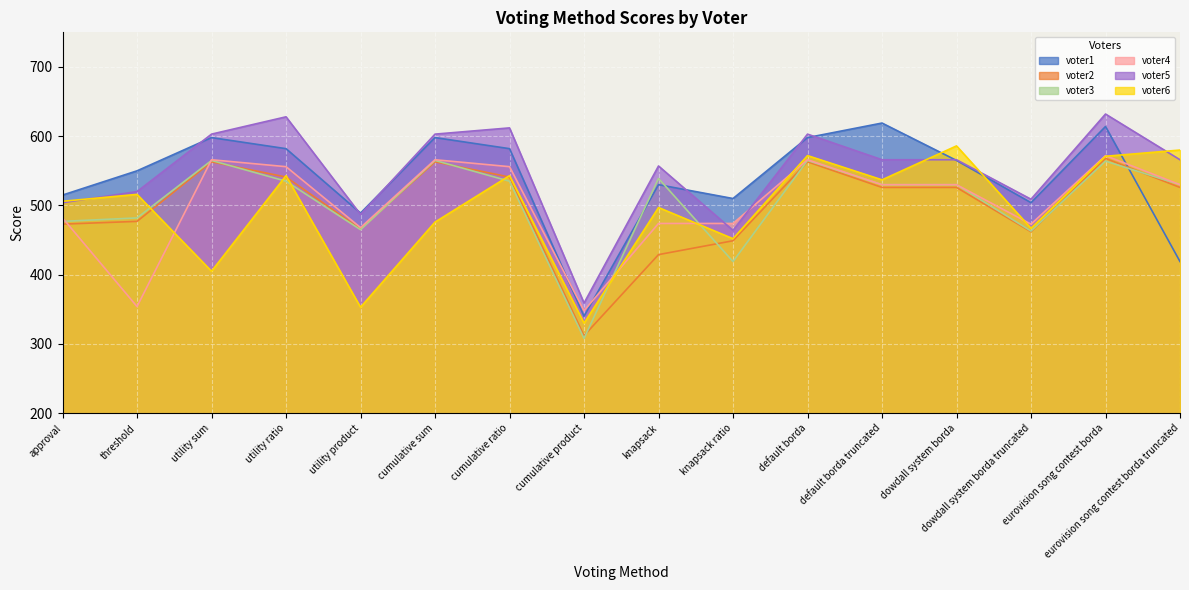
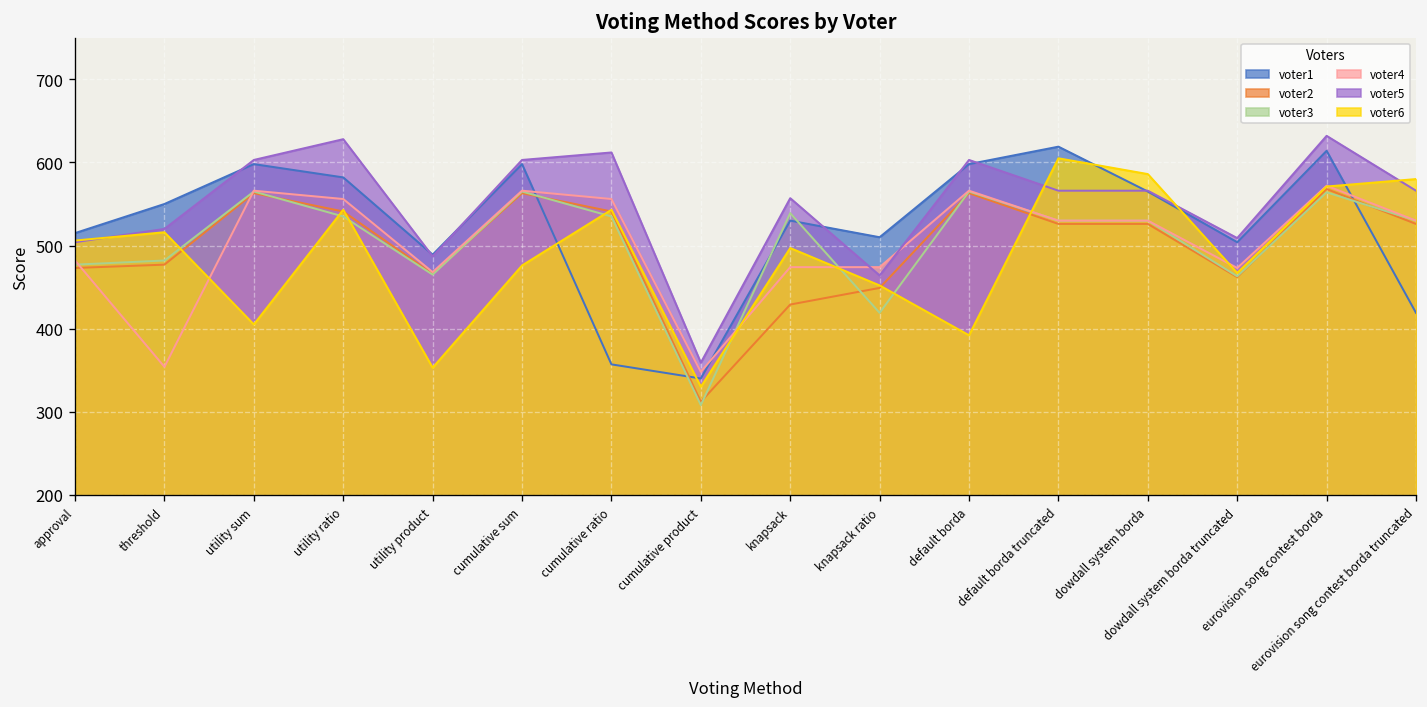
  {
    "voter1": {
      "approval": 520,
      "threshold": 550,
      "utility sum": 600,
      "utility ratio": 580,
      "cumulative sum": 600,
-     "cumulative ratio": 580,
+     "cumulative ratio": 360,
      "cumulative product": 340,
      "knapsack": 530,
      "knapsack ratio": 510,
      "default borda": 600,
      "default borda truncated": 620,
      "dowdall system borda truncated": 500,
      "eurovision song contest borda": 610,
      "eurovision song contest borda truncated": 420
    },
    "voter2": {
      "approval": 470,
      "threshold": 480,
      "cumulative product": 310,
      "knapsack": 430,
      "default borda truncated": 530,
      "dowdall system borda": 530,
      "eurovision song contest borda truncated": 530
    },
    "voter3": {
      "approval": 480,
      "threshold": 480,
      "utility ratio": 540,
      "cumulative ratio": 540,
      "cumulative product": 310,
      "knapsack": 540,
      "knapsack ratio": 420,
      "eurovision song contest borda": 560
    },
    "voter4": {
      "approval": 480,
      "threshold": 350,
      "utility ratio": 560,
      "cumulative ratio": 560,
      "cumulative product": 350,
      "knapsack": 470,
      "knapsack ratio": 470,
      "dowdall system borda truncated": 470
    },
    "voter5": {
      "threshold": 520,
      "utility sum": 600,
      "utility ratio": 630,
      "cumulative sum": 600,
      "cumulative ratio": 610,
      "cumulative product": 360,
      "knapsack": 560,
      "knapsack ratio": 460,
      "default borda": 600,
      "default borda truncated": 570,
      "dowdall system borda truncated": 510,
      "eurovision song contest borda": 630,
      "eurovision song contest borda truncated": 570
    },
    "voter6": {
      "threshold": 520,
      "utility sum": 410,
      "utility product": 350,
      "cumulative sum": 480,
      "cumulative product": 330,
      "knapsack": 500,
-     "default borda": 570,
-     "default borda truncated": 540,
+     "default borda": 390,
+     "default borda truncated": 610,
      "dowdall system borda": 590,
      "dowdall system borda truncated": 470,
      "eurovision song contest borda truncated": 580
    }
  }
